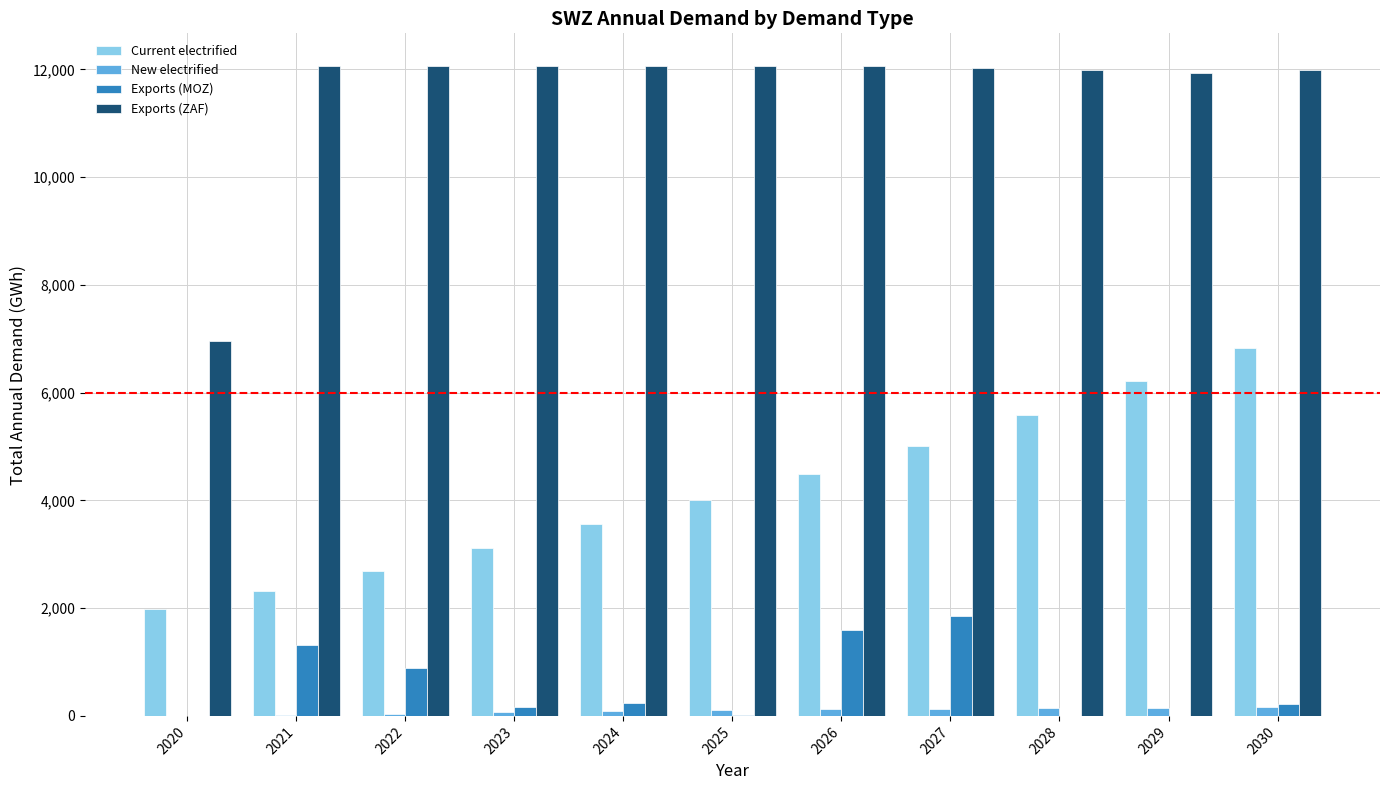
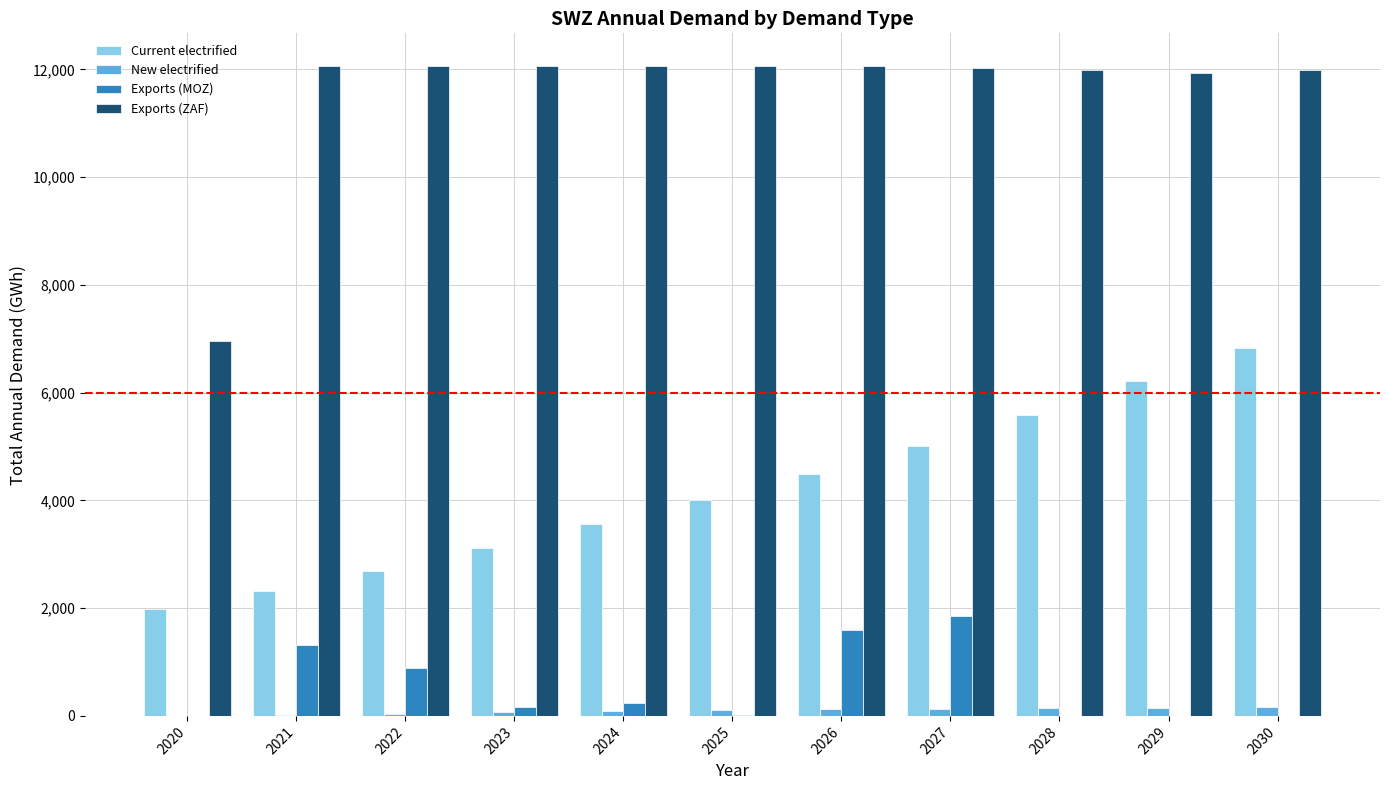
  {
    "Exports (MOZ)": {
      "2020": "0",
      "2021": "1,300",
      "2022": "900",
      "2023": "200",
      "2024": "200",
      "2026": "1,600",
      "2027": "1,800",
      "2028": "0",
      "2029": "0",
-     "2030": "200"
+     "2030": "0"
    },
    "Exports (ZAF)": {
      "2020": "7,000",
      "2021": "12,100",
      "2022": "12,100",
      "2023": "12,100",
      "2024": "12,100",
      "2025": "12,100",
      "2026": "12,100",
      "2027": "12,000",
      "2028": "12,000",
      "2029": "11,900",
      "2030": "12,000"
    }
  }
